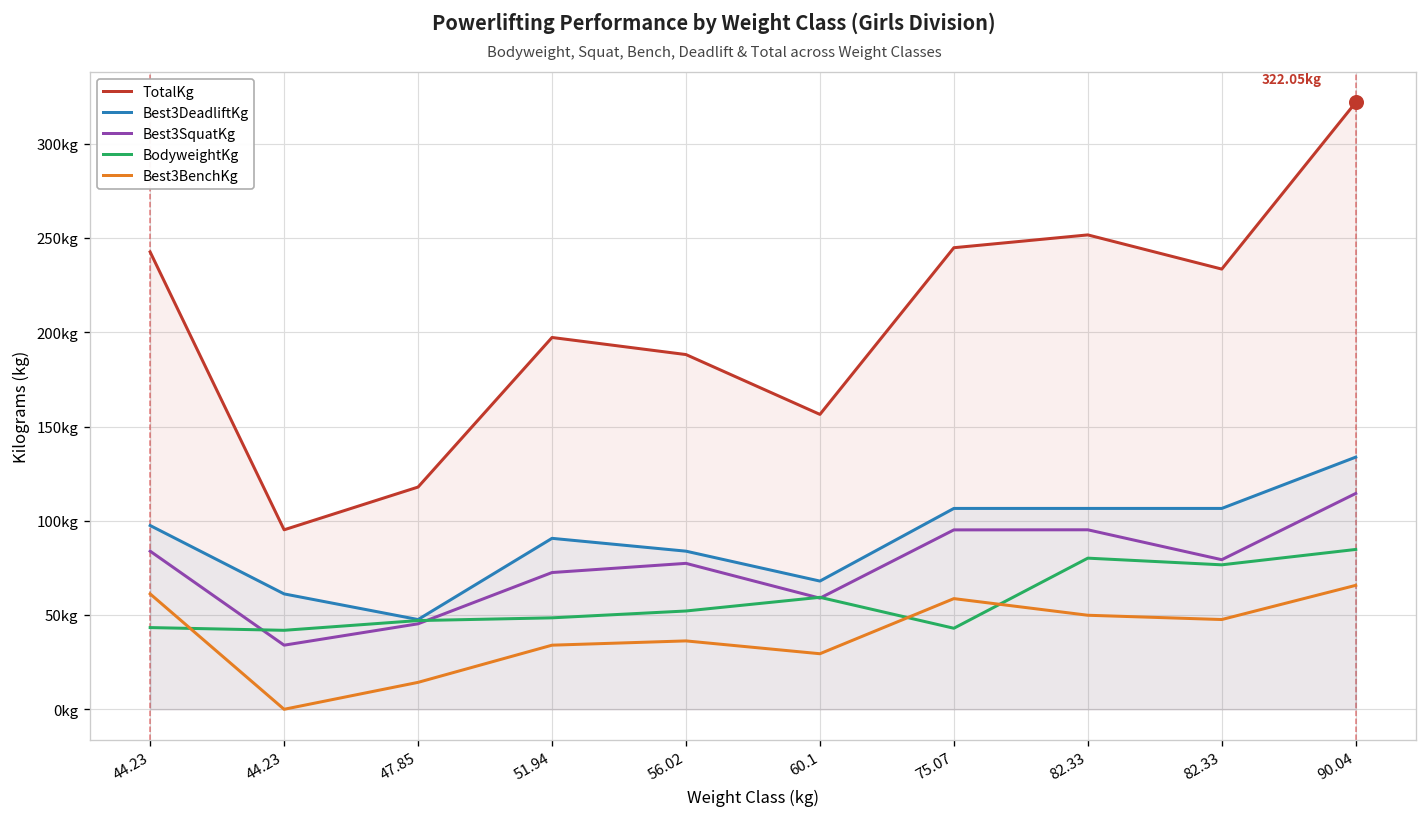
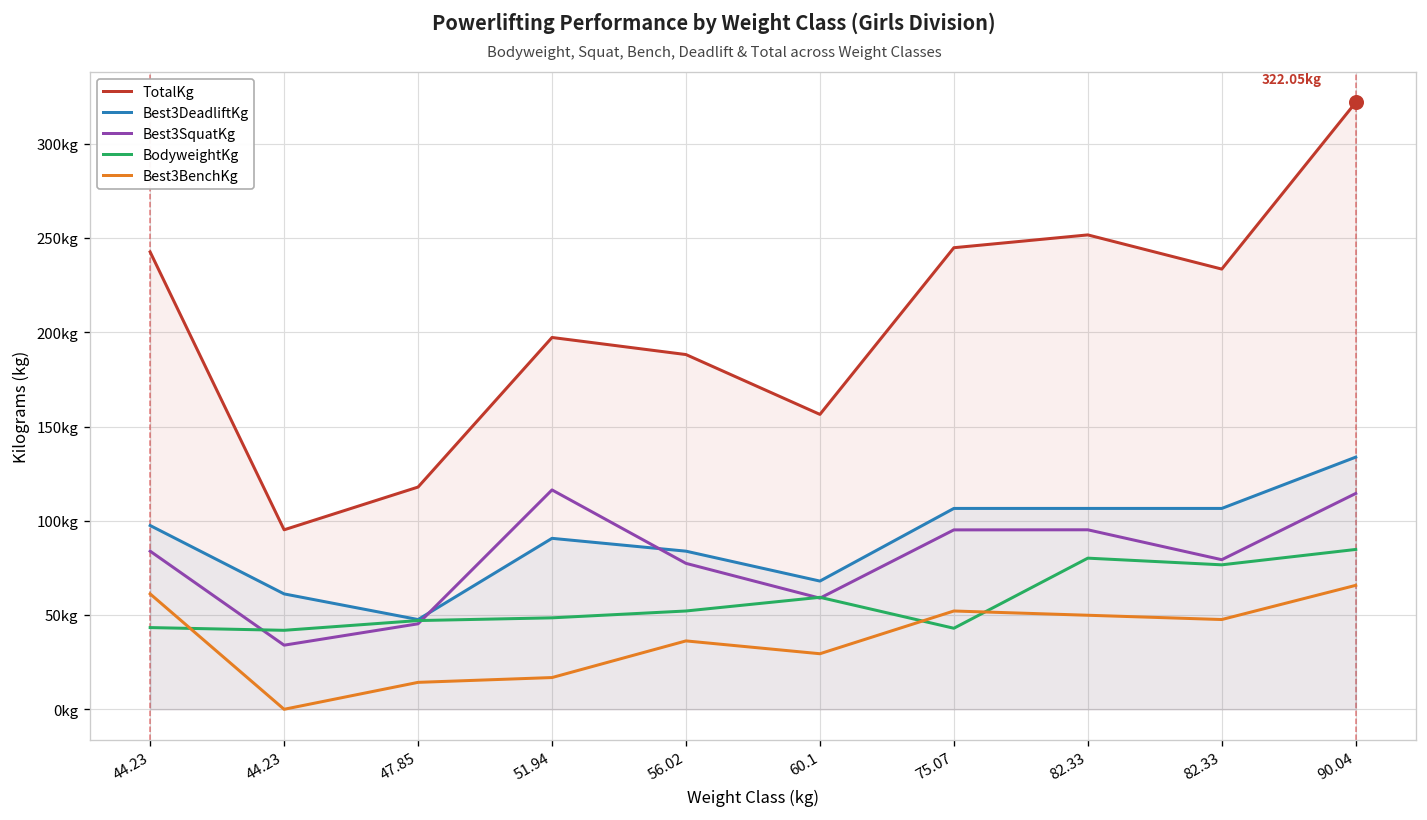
  {
    "Best3DeadliftKg": {
      "51.94": "91kg",
      "56.02": "84kg",
      "60.1": "68kg",
      "75.07": "107kg",
      "90.04": "134kg"
    },
    "Best3SquatKg": {
      "47.85": "45kg",
-     "51.94": "73kg",
+     "51.94": "116kg",
      "56.02": "77kg",
      "75.07": "95kg",
      "90.04": "115kg"
    },
    "BodyweightKg": {
      "51.94": "49kg",
      "56.02": "52kg",
      "75.07": "43kg",
      "90.04": "85kg"
    },
    "Best3BenchKg": {
      "47.85": "14kg",
-     "51.94": "34kg",
+     "51.94": "17kg",
      "56.02": "36kg",
      "60.1": "29kg",
-     "75.07": "59kg",
+     "75.07": "52kg",
      "90.04": "66kg"
    }
  }
